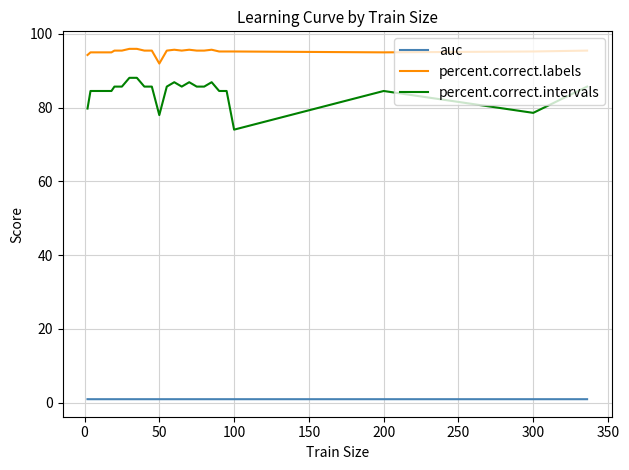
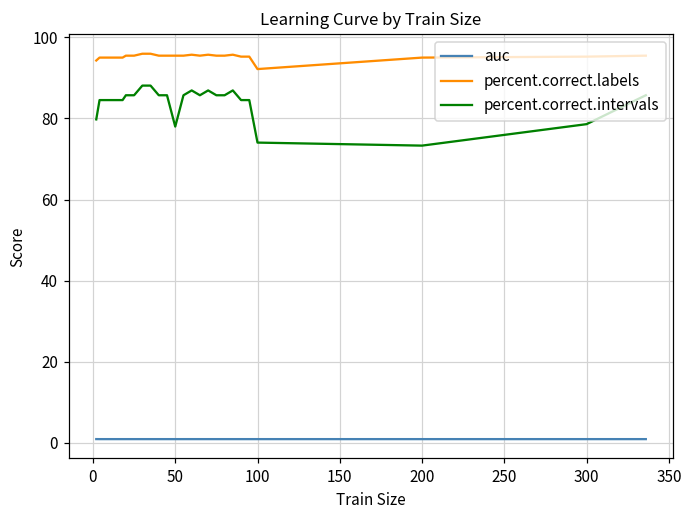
  {
    "auc": {
      "50": 1,
      "100": 1,
      "200": 1,
      "300": 1
    },
    "percent.correct.labels": {
-     "50": 92,
-     "100": 95,
+     "50": 95,
+     "100": 92,
      "200": 95
    },
    "percent.correct.intervals": {
      "50": 78,
      "100": 74,
-     "200": 85,
+     "200": 73,
      "300": 79
    }
  }
